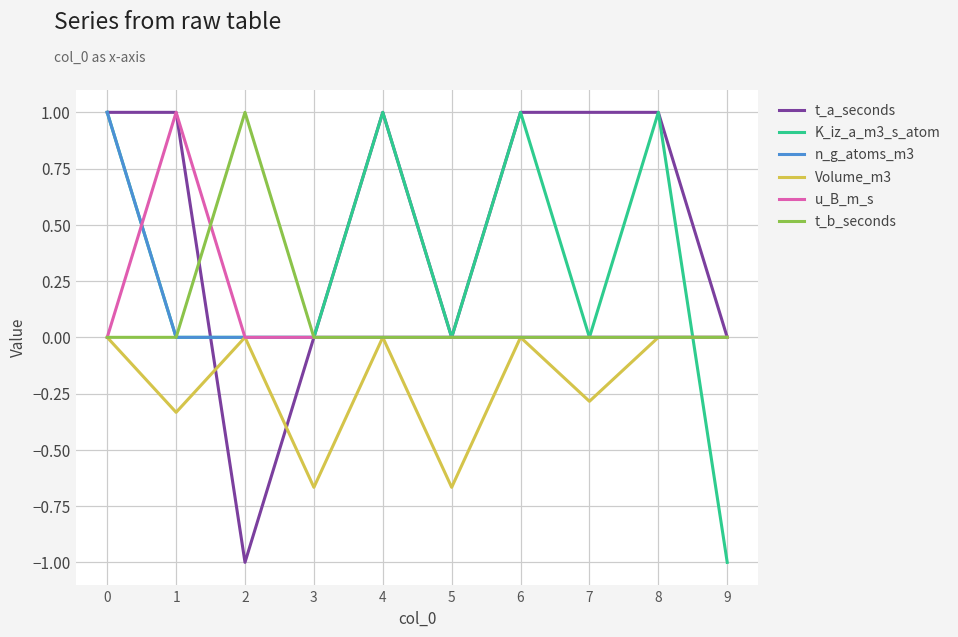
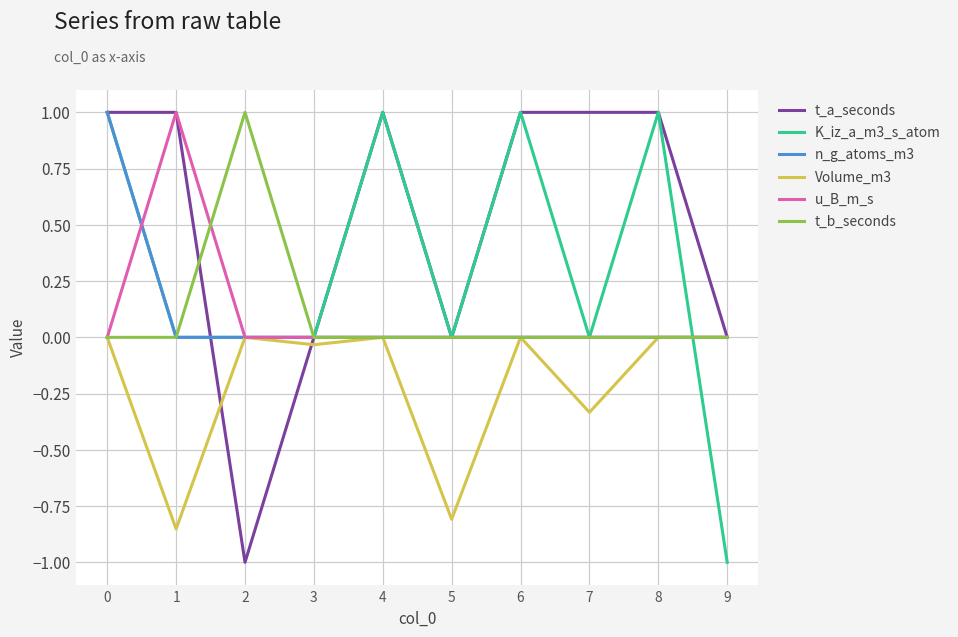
  {
    "t_a_seconds": {
      "2": -1.00,
      "7": 1.00
    },
    "K_iz_a_m3_s_atom": {
      "9": -1.00
    },
    "Volume_m3": {
-     "1": -0.33,
-     "3": -0.67,
-     "5": -0.67,
-     "7": -0.28
+     "1": -0.85,
+     "3": -0.03,
+     "5": -0.81,
+     "7": -0.33
    },
    "t_b_seconds": {
      "2": 1.00
    }
  }
